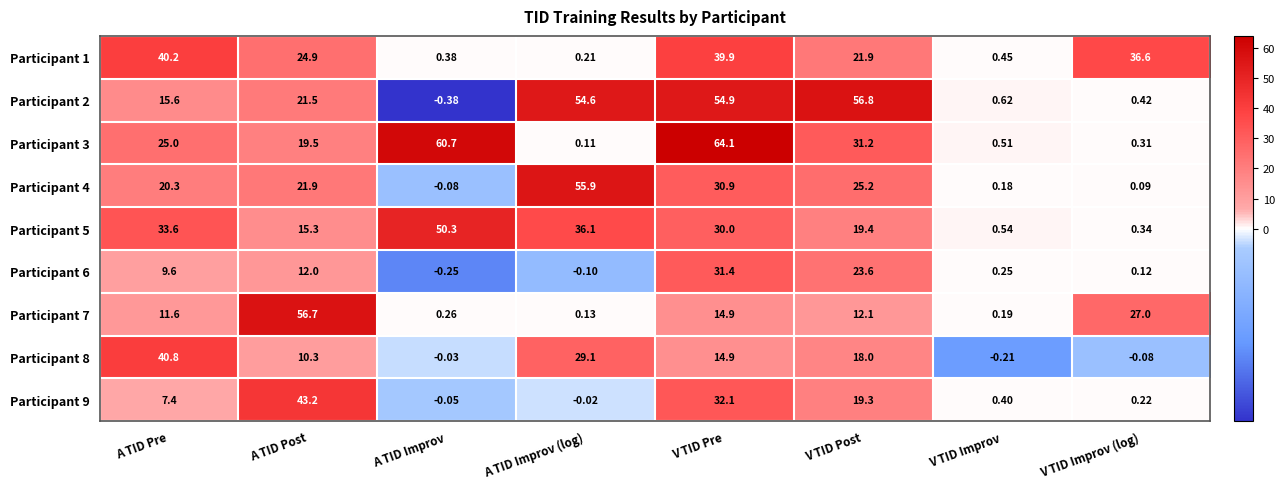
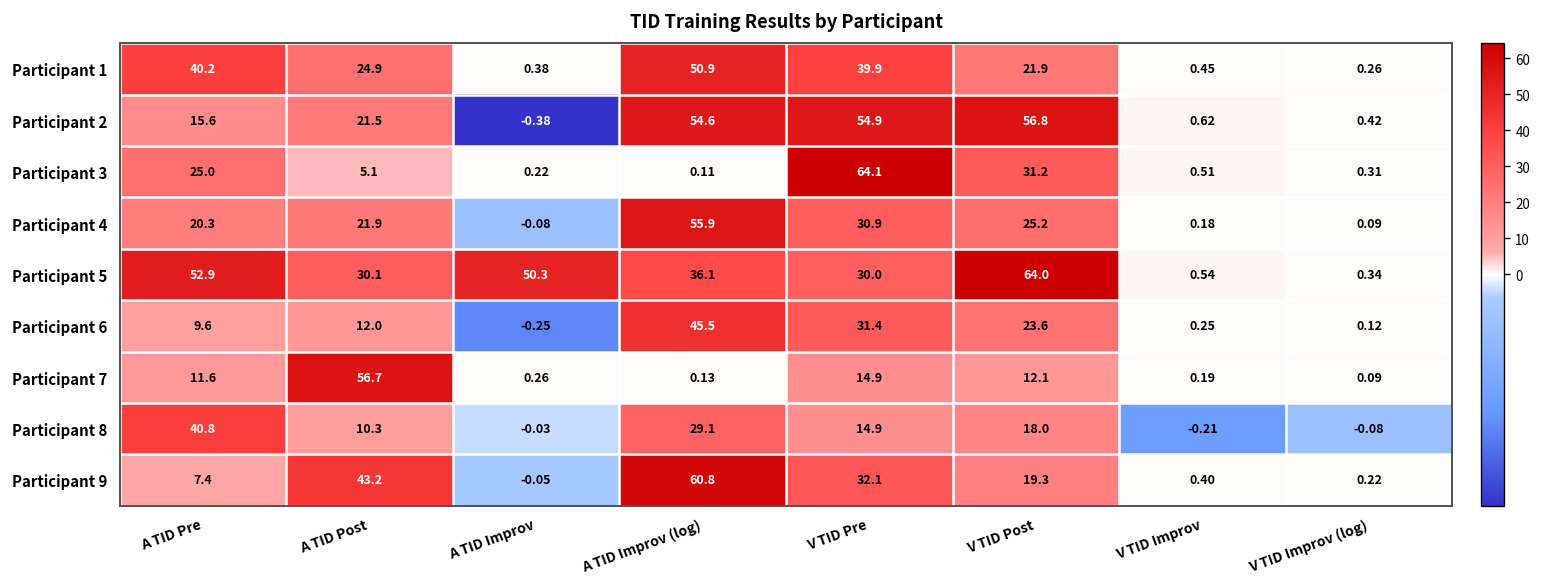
  {
    "Participant 1": {
      "A TID Pre": 40.2,
      "A TID Post": 24.9,
      "A TID Improv": 0.38,
-     "A TID Improv (log)": 0.21,
+     "A TID Improv (log)": 50.9,
      "V TID Pre": 39.9,
      "V TID Post": 21.9,
      "V TID Improv": 0.45,
-     "V TID Improv (log)": 36.6
+     "V TID Improv (log)": 0.26
    },
    "Participant 2": {
      "A TID Pre": 15.6,
      "A TID Post": 21.5,
      "A TID Improv": -0.38,
      "A TID Improv (log)": 54.6,
      "V TID Pre": 54.9,
      "V TID Post": 56.8,
      "V TID Improv": 0.62,
      "V TID Improv (log)": 0.42
    },
    "Participant 3": {
      "A TID Pre": 25.0,
-     "A TID Post": 19.5,
-     "A TID Improv": 60.7,
+     "A TID Post": 5.1,
+     "A TID Improv": 0.22,
      "A TID Improv (log)": 0.11,
      "V TID Pre": 64.1,
      "V TID Post": 31.2,
      "V TID Improv": 0.51,
      "V TID Improv (log)": 0.31
    },
    "Participant 4": {
      "A TID Pre": 20.3,
      "A TID Post": 21.9,
      "A TID Improv": -0.08,
      "A TID Improv (log)": 55.9,
      "V TID Pre": 30.9,
      "V TID Post": 25.2,
      "V TID Improv": 0.18,
      "V TID Improv (log)": 0.09
    },
    "Participant 5": {
-     "A TID Pre": 33.6,
-     "A TID Post": 15.3,
+     "A TID Pre": 52.9,
+     "A TID Post": 30.1,
      "A TID Improv": 50.3,
      "A TID Improv (log)": 36.1,
      "V TID Pre": 30.0,
-     "V TID Post": 19.4,
+     "V TID Post": 64.0,
      "V TID Improv": 0.54,
      "V TID Improv (log)": 0.34
    },
    "Participant 6": {
      "A TID Pre": 9.6,
      "A TID Post": 12.0,
      "A TID Improv": -0.25,
-     "A TID Improv (log)": -0.10,
+     "A TID Improv (log)": 45.5,
      "V TID Pre": 31.4,
      "V TID Post": 23.6,
      "V TID Improv": 0.25,
      "V TID Improv (log)": 0.12
    },
    "Participant 7": {
      "A TID Pre": 11.6,
      "A TID Post": 56.7,
      "A TID Improv": 0.26,
      "A TID Improv (log)": 0.13,
      "V TID Pre": 14.9,
      "V TID Post": 12.1,
      "V TID Improv": 0.19,
-     "V TID Improv (log)": 27.0
+     "V TID Improv (log)": 0.09
    },
    "Participant 8": {
      "A TID Pre": 40.8,
      "A TID Post": 10.3,
      "A TID Improv": -0.03,
      "A TID Improv (log)": 29.1,
      "V TID Pre": 14.9,
      "V TID Post": 18.0,
      "V TID Improv": -0.21,
      "V TID Improv (log)": -0.08
    },
    "Participant 9": {
      "A TID Pre": 7.4,
      "A TID Post": 43.2,
      "A TID Improv": -0.05,
-     "A TID Improv (log)": -0.02,
+     "A TID Improv (log)": 60.8,
      "V TID Pre": 32.1,
      "V TID Post": 19.3,
      "V TID Improv": 0.40,
      "V TID Improv (log)": 0.22
    }
  }
